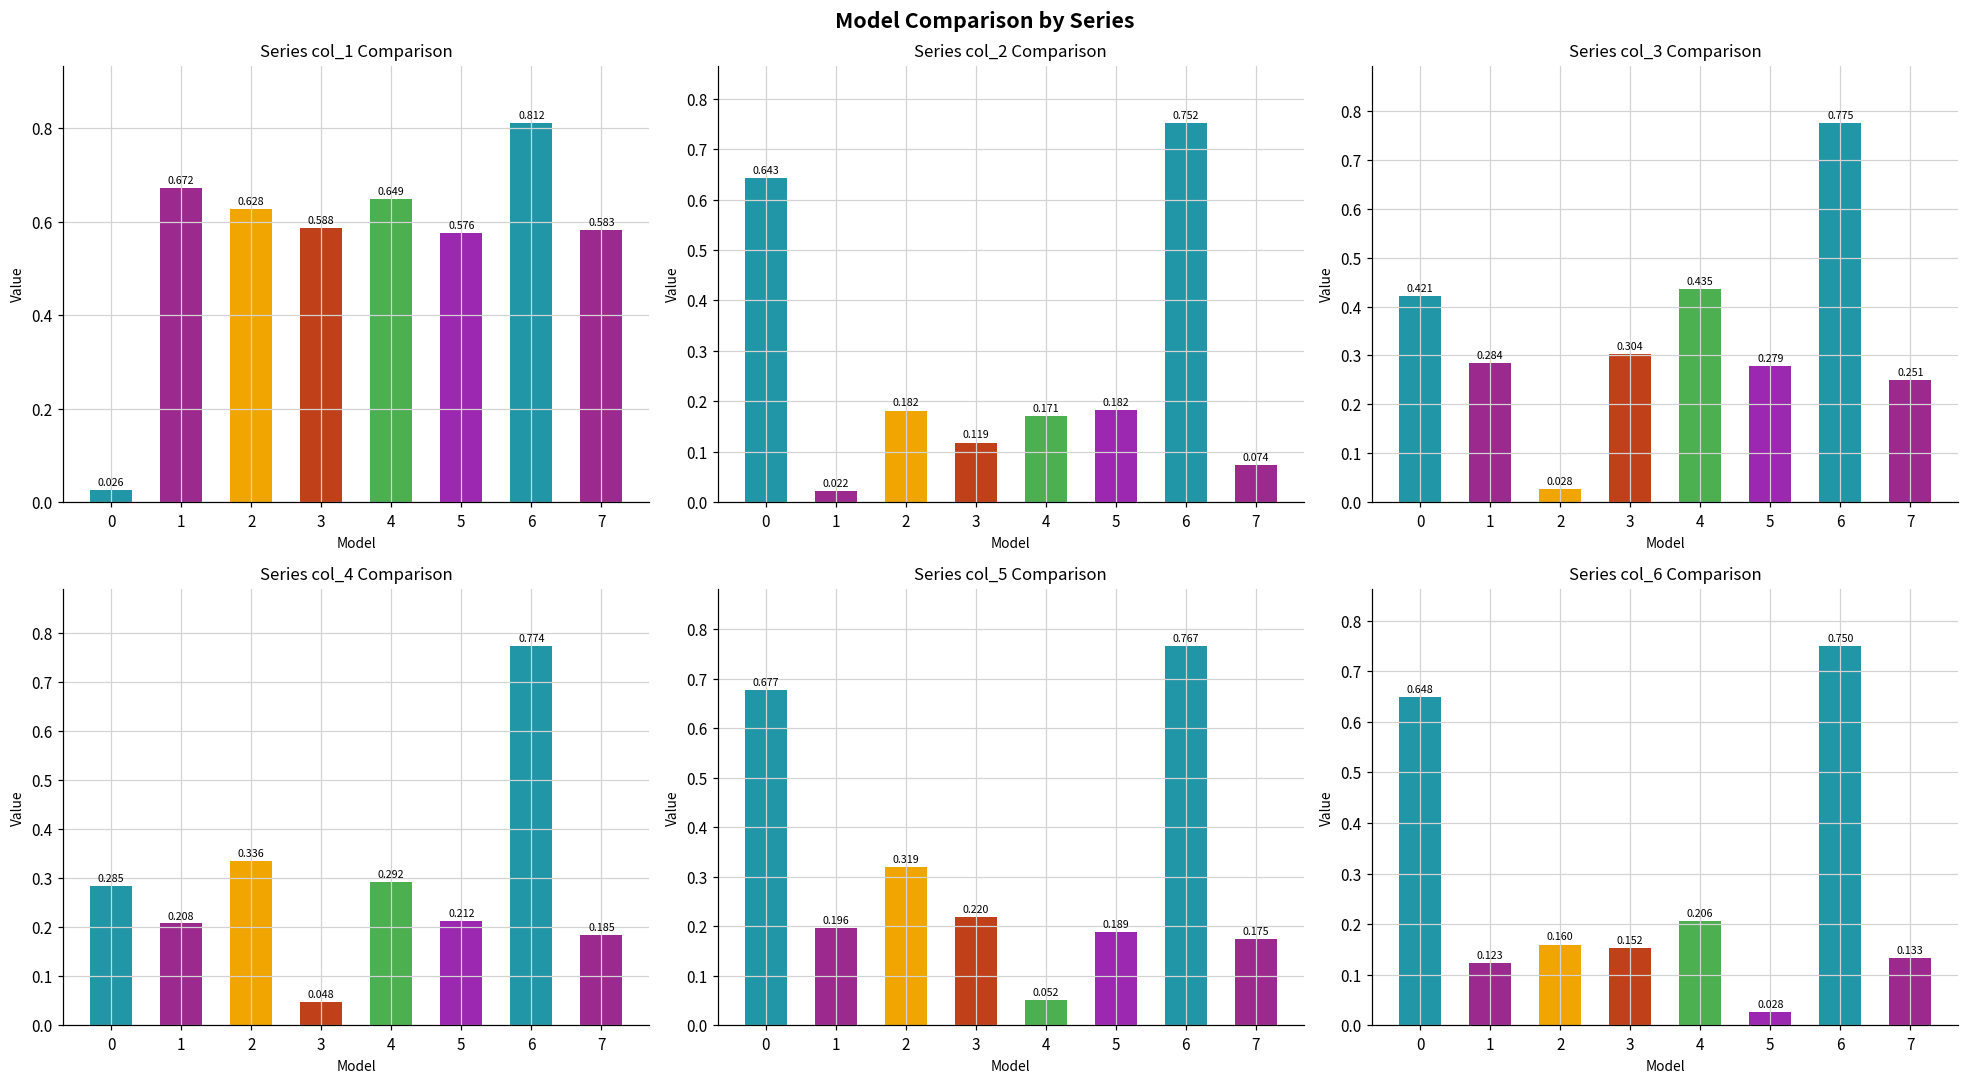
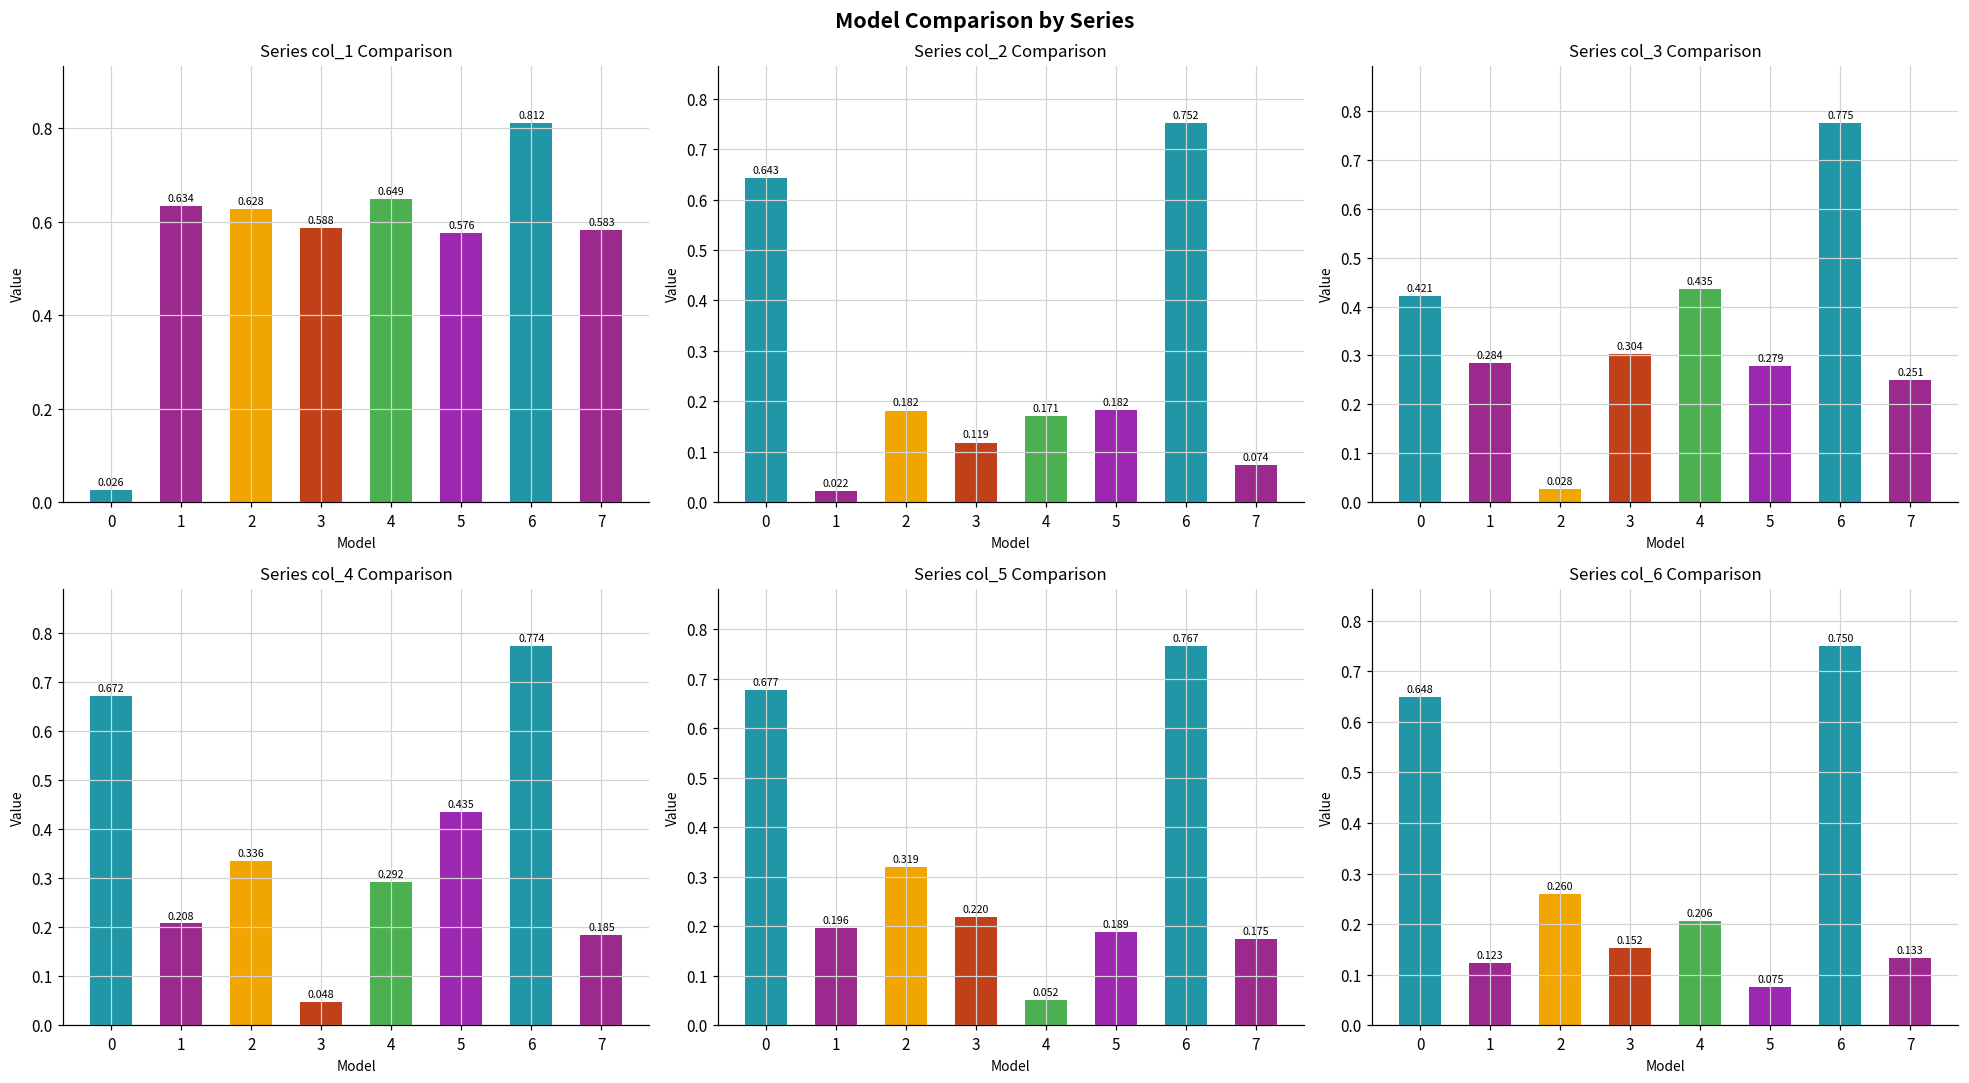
  {
    "Series col_1 Comparison": {
      "0": 0.026,
-     "1": 0.672,
+     "1": 0.634,
      "2": 0.628,
      "3": 0.588,
      "4": 0.649,
      "5": 0.576,
      "6": 0.812,
      "7": 0.583
    },
    "Series col_2 Comparison": {
      "0": 0.643,
      "1": 0.022,
      "2": 0.182,
      "3": 0.119,
      "4": 0.171,
      "5": 0.182,
      "6": 0.752,
      "7": 0.074
    },
    "Series col_3 Comparison": {
      "0": 0.421,
      "1": 0.284,
      "2": 0.028,
      "3": 0.304,
      "4": 0.435,
      "5": 0.279,
      "6": 0.775,
      "7": 0.251
    },
    "Series col_4 Comparison": {
-     "0": 0.285,
+     "0": 0.672,
      "1": 0.208,
      "2": 0.336,
      "3": 0.048,
      "4": 0.292,
-     "5": 0.212,
+     "5": 0.435,
      "6": 0.774,
      "7": 0.185
    },
    "Series col_5 Comparison": {
      "0": 0.677,
      "1": 0.196,
      "2": 0.319,
      "3": 0.220,
      "4": 0.052,
      "5": 0.189,
      "6": 0.767,
      "7": 0.175
    },
    "Series col_6 Comparison": {
      "0": 0.648,
      "1": 0.123,
-     "2": 0.160,
+     "2": 0.260,
      "3": 0.152,
      "4": 0.206,
-     "5": 0.028,
+     "5": 0.075,
      "6": 0.750,
      "7": 0.133
    }
  }
